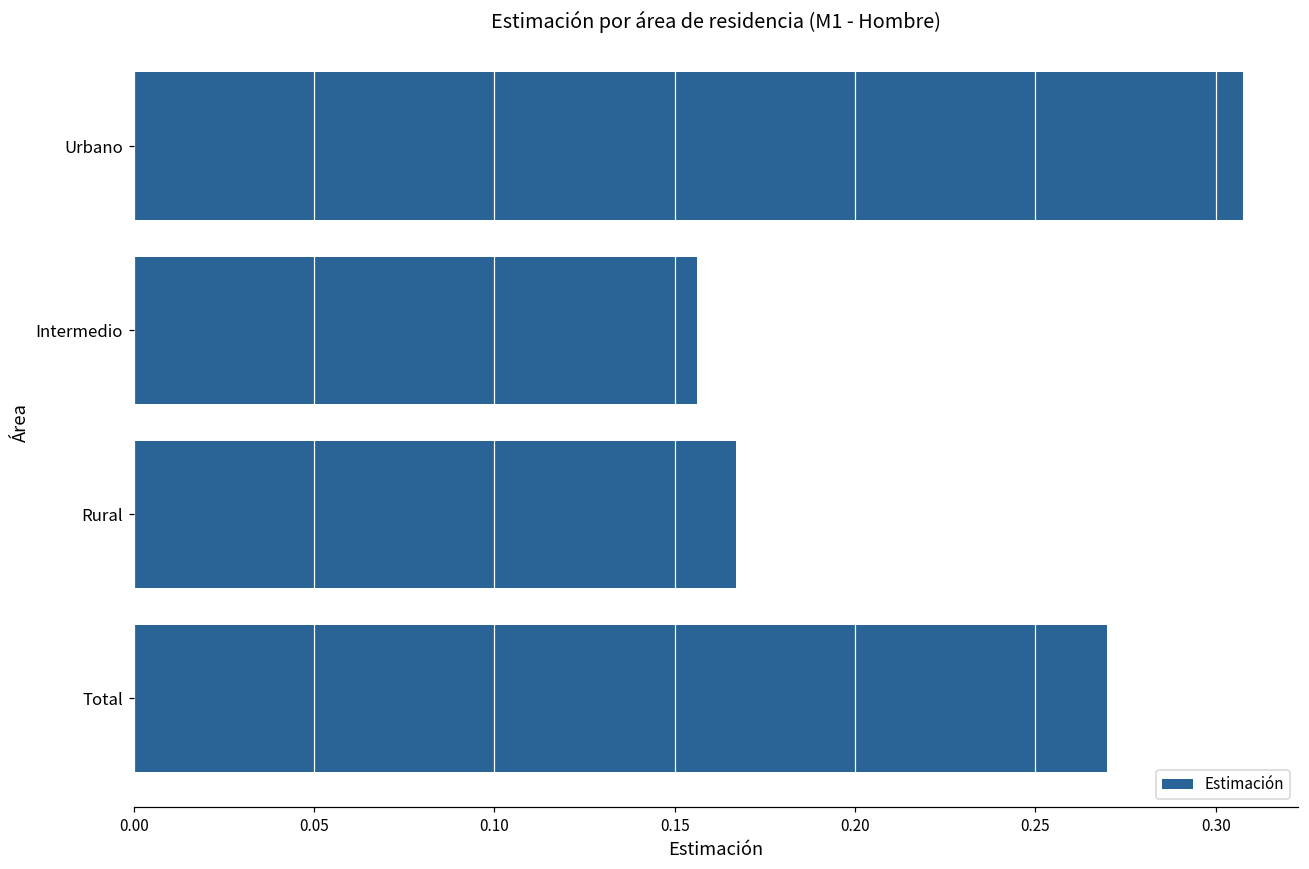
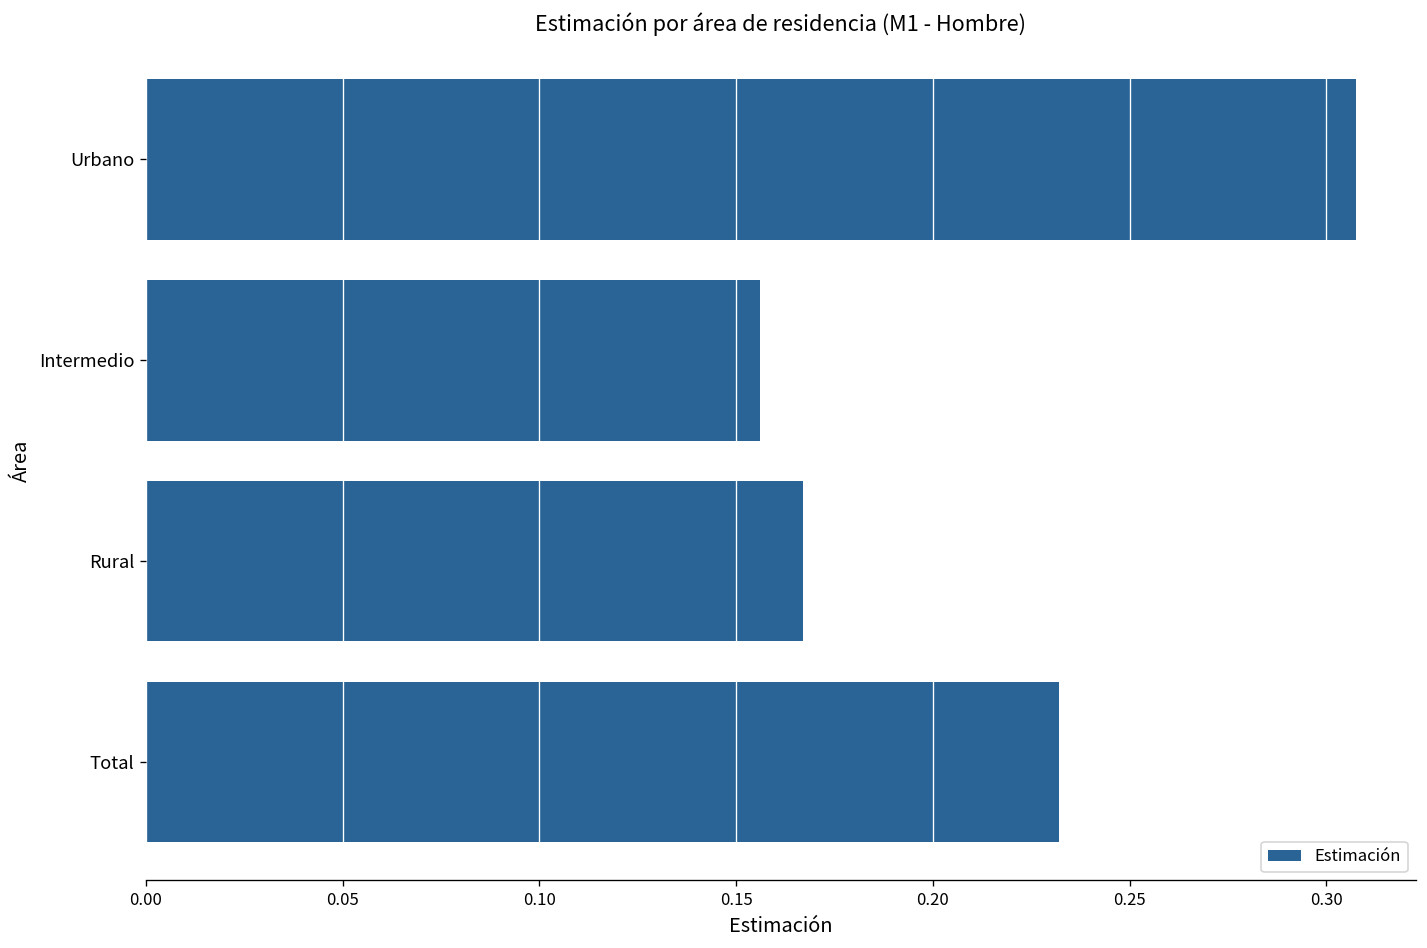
  {
    "Urbano": 0.307,
    "Intermedio": 0.156,
    "Rural": 0.167,
-   "Total": 0.270
+   "Total": 0.232
  }
